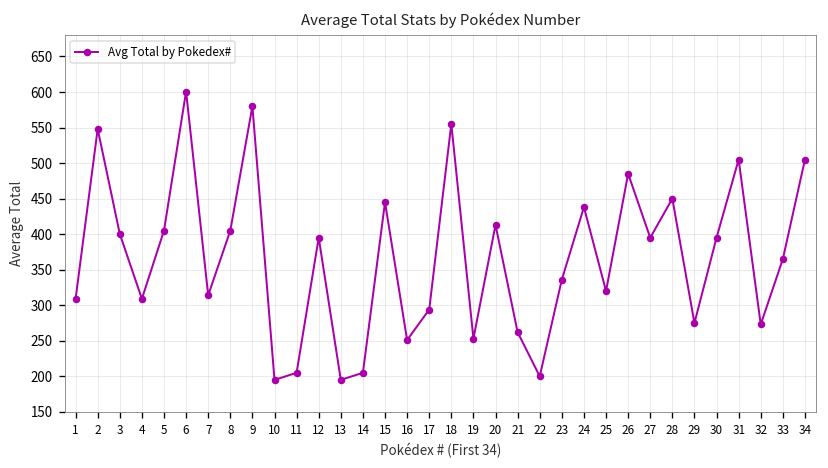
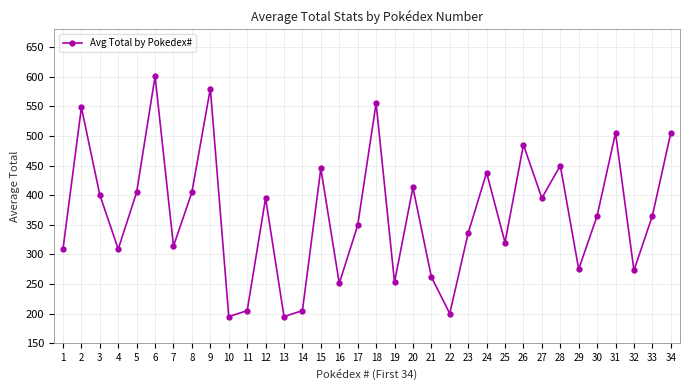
  {
    "1": 310,
    "2": 550,
    "3": 400,
    "4": 310,
    "5": 410,
    "6": 600,
    "7": 310,
    "8": 410,
    "9": 580,
    "10": 200,
    "11": 210,
    "12": 400,
    "13": 200,
    "14": 210,
    "15": 450,
    "16": 250,
-   "17": 290,
+   "17": 350,
    "18": 560,
    "19": 250,
    "20": 410,
    "21": 260,
    "22": 200,
    "23": 340,
    "24": 440,
    "25": 320,
    "26": 490,
    "27": 400,
    "28": 450,
    "29": 280,
-   "30": 400,
+   "30": 370,
    "31": 510,
    "32": 270,
    "33": 370,
    "34": 510
  }
